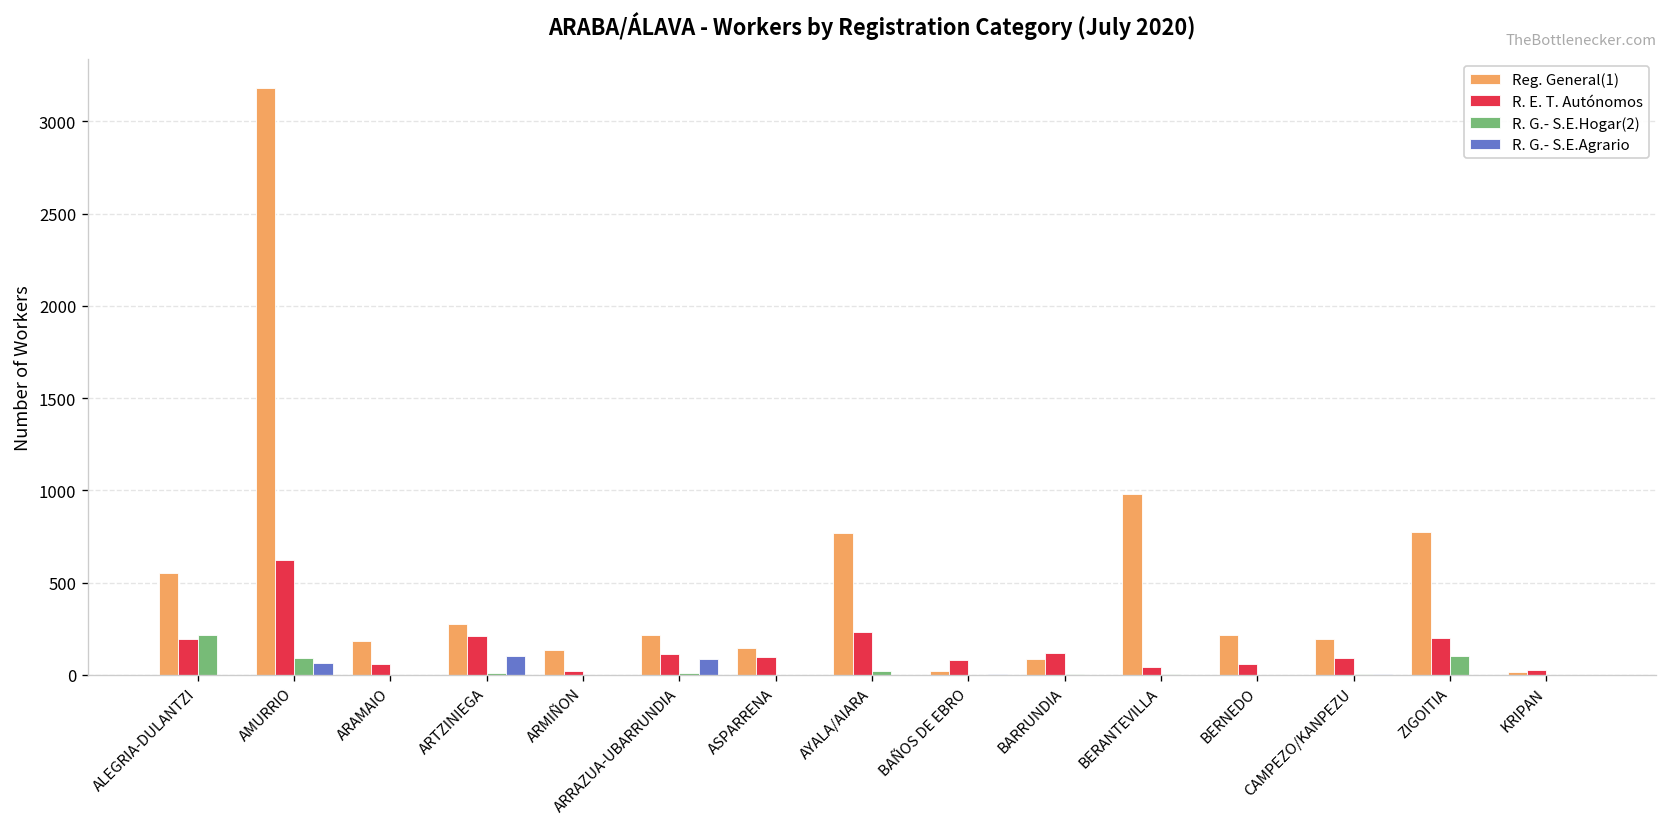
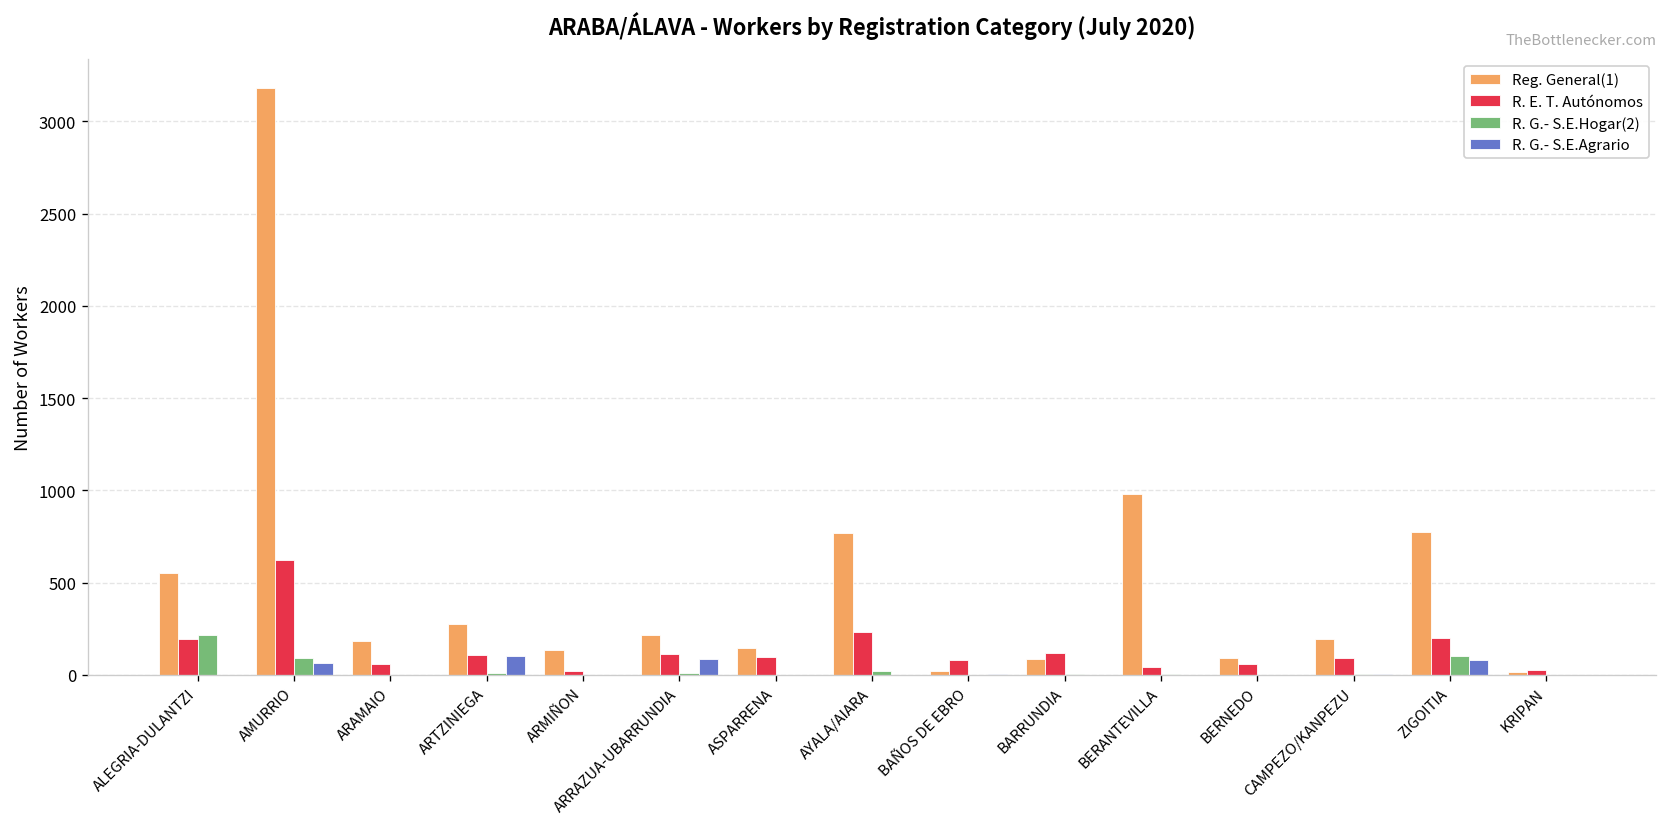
  {
    "Reg. General(1)": {
      "ALEGRIA-DULANTZI": 550,
      "AMURRIO": 3180,
      "ARAMAIO": 190,
      "ARTZINIEGA": 280,
      "ARMIÑON": 130,
      "ARRAZUA-UBARRUNDIA": 220,
      "ASPARRENA": 150,
      "AYALA/AIARA": 770,
      "BAÑOS DE EBRO": 20,
      "BARRUNDIA": 90,
      "BERANTEVILLA": 980,
-     "BERNEDO": 220,
+     "BERNEDO": 90,
      "CAMPEZO/KANPEZU": 190,
      "ZIGOITIA": 780
    },
    "R. E. T. Autónomos": {
      "ALEGRIA-DULANTZI": 200,
      "AMURRIO": 620,
      "ARAMAIO": 60,
-     "ARTZINIEGA": 210,
+     "ARTZINIEGA": 110,
      "ARMIÑON": 20,
      "ARRAZUA-UBARRUNDIA": 110,
      "ASPARRENA": 100,
      "AYALA/AIARA": 230,
      "BAÑOS DE EBRO": 80,
      "BARRUNDIA": 120,
      "BERANTEVILLA": 40,
      "BERNEDO": 60,
      "CAMPEZO/KANPEZU": 90,
      "ZIGOITIA": 200,
      "KRIPAN": 30
    },
    "R. G.- S.E.Hogar(2)": {
      "ALEGRIA-DULANTZI": 210,
      "AMURRIO": 90,
      "ARAMAIO": 0,
      "ARMIÑON": 0,
      "ASPARRENA": 0,
      "AYALA/AIARA": 20,
      "BAÑOS DE EBRO": 0,
      "BERNEDO": 0,
      "ZIGOITIA": 100,
      "KRIPAN": 0
    },
    "R. G.- S.E.Agrario": {
      "ALEGRIA-DULANTZI": 0,
      "AMURRIO": 60,
      "ARAMAIO": 0,
      "ARTZINIEGA": 100,
      "ARMIÑON": 0,
      "ARRAZUA-UBARRUNDIA": 90,
      "ASPARRENA": 0,
      "AYALA/AIARA": 0,
      "BARRUNDIA": 0,
      "BERANTEVILLA": 0,
      "BERNEDO": 0,
-     "ZIGOITIA": 0,
+     "ZIGOITIA": 80,
      "KRIPAN": 0
    }
  }
